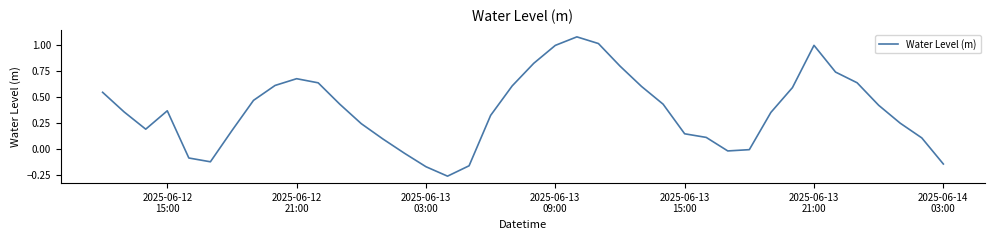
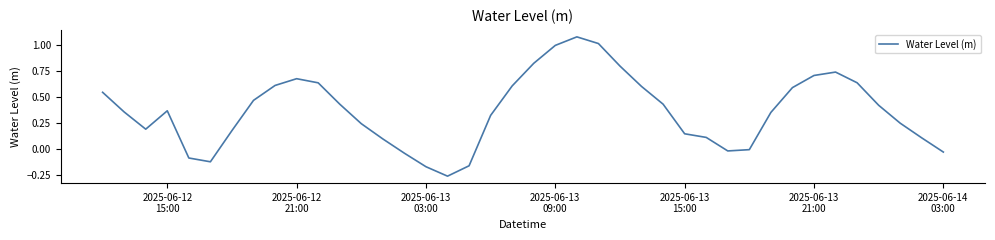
  {
    "2025-06-12 15:00": 0.37,
    "2025-06-12 21:00": 0.67,
    "2025-06-13 03:00": -0.17,
    "2025-06-13 09:00": 0.99,
    "2025-06-13 15:00": 0.15,
-   "2025-06-13 21:00": 0.99,
-   "2025-06-14 03:00": -0.14
+   "2025-06-13 21:00": 0.71,
+   "2025-06-14 03:00": -0.03
  }
